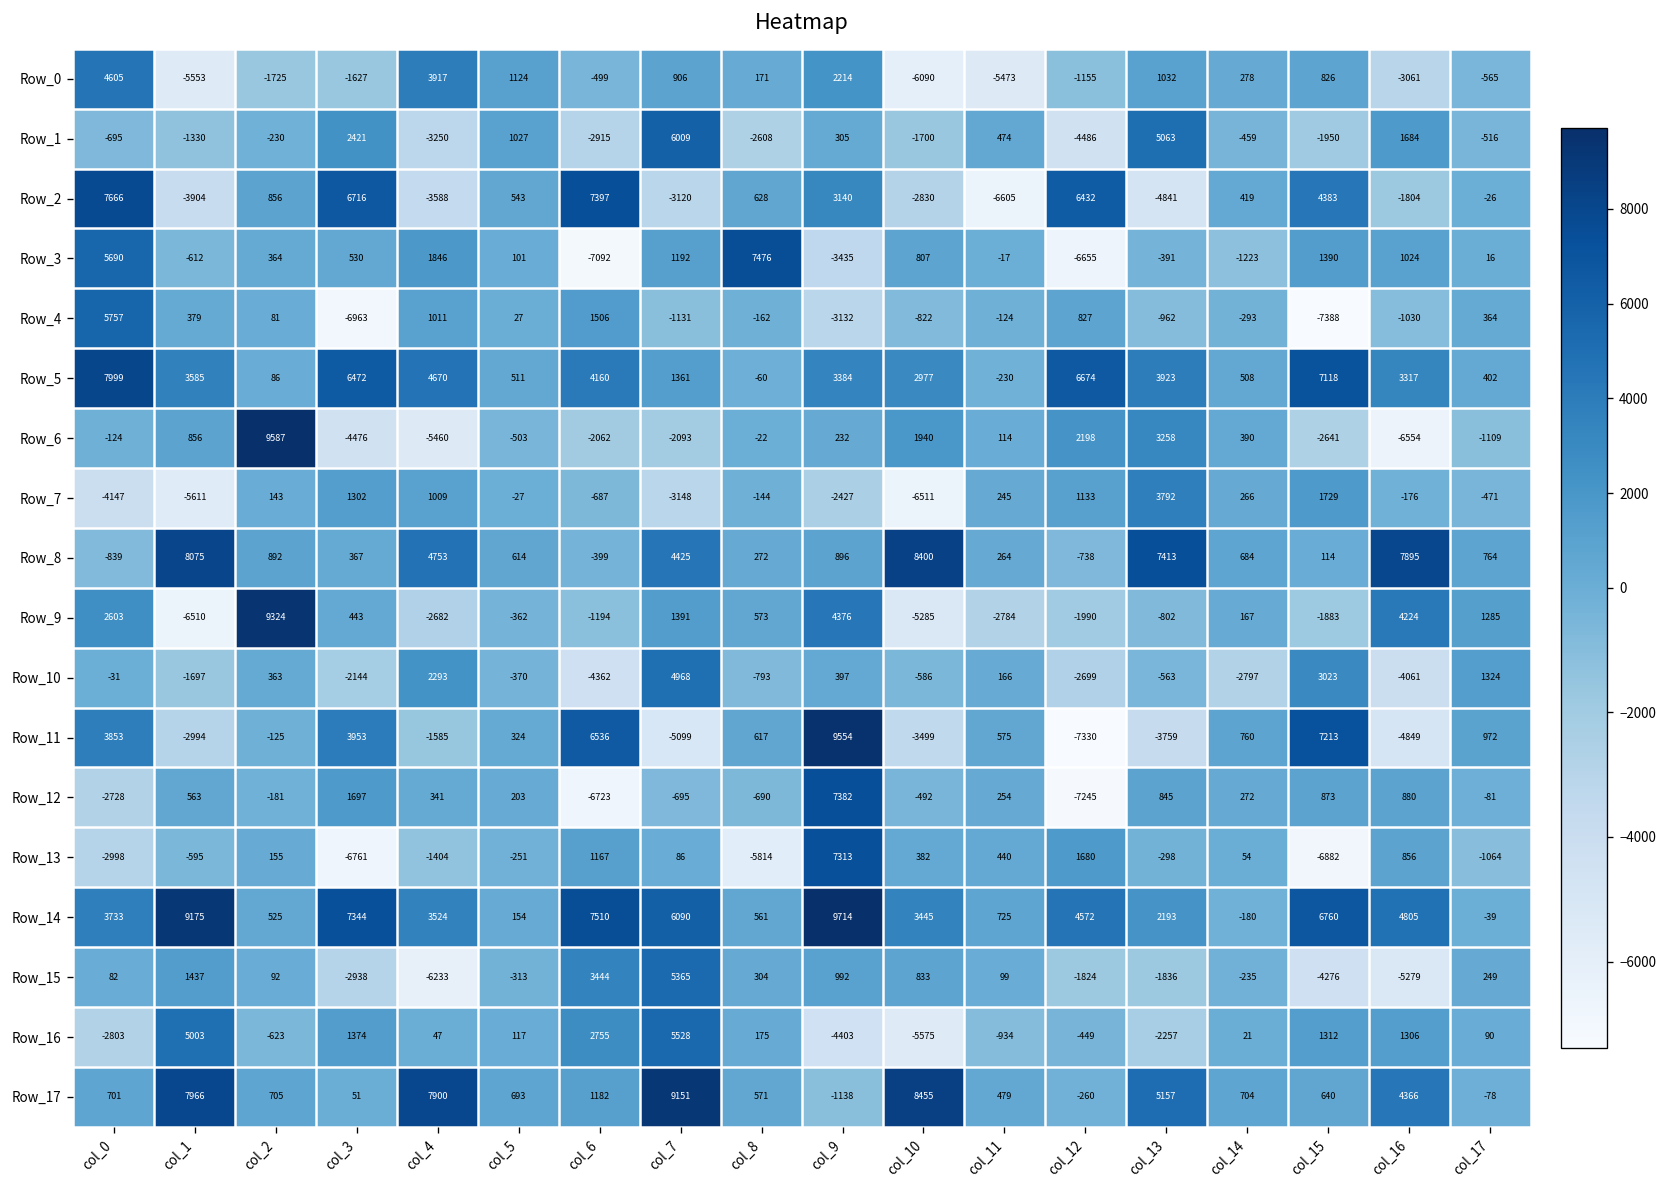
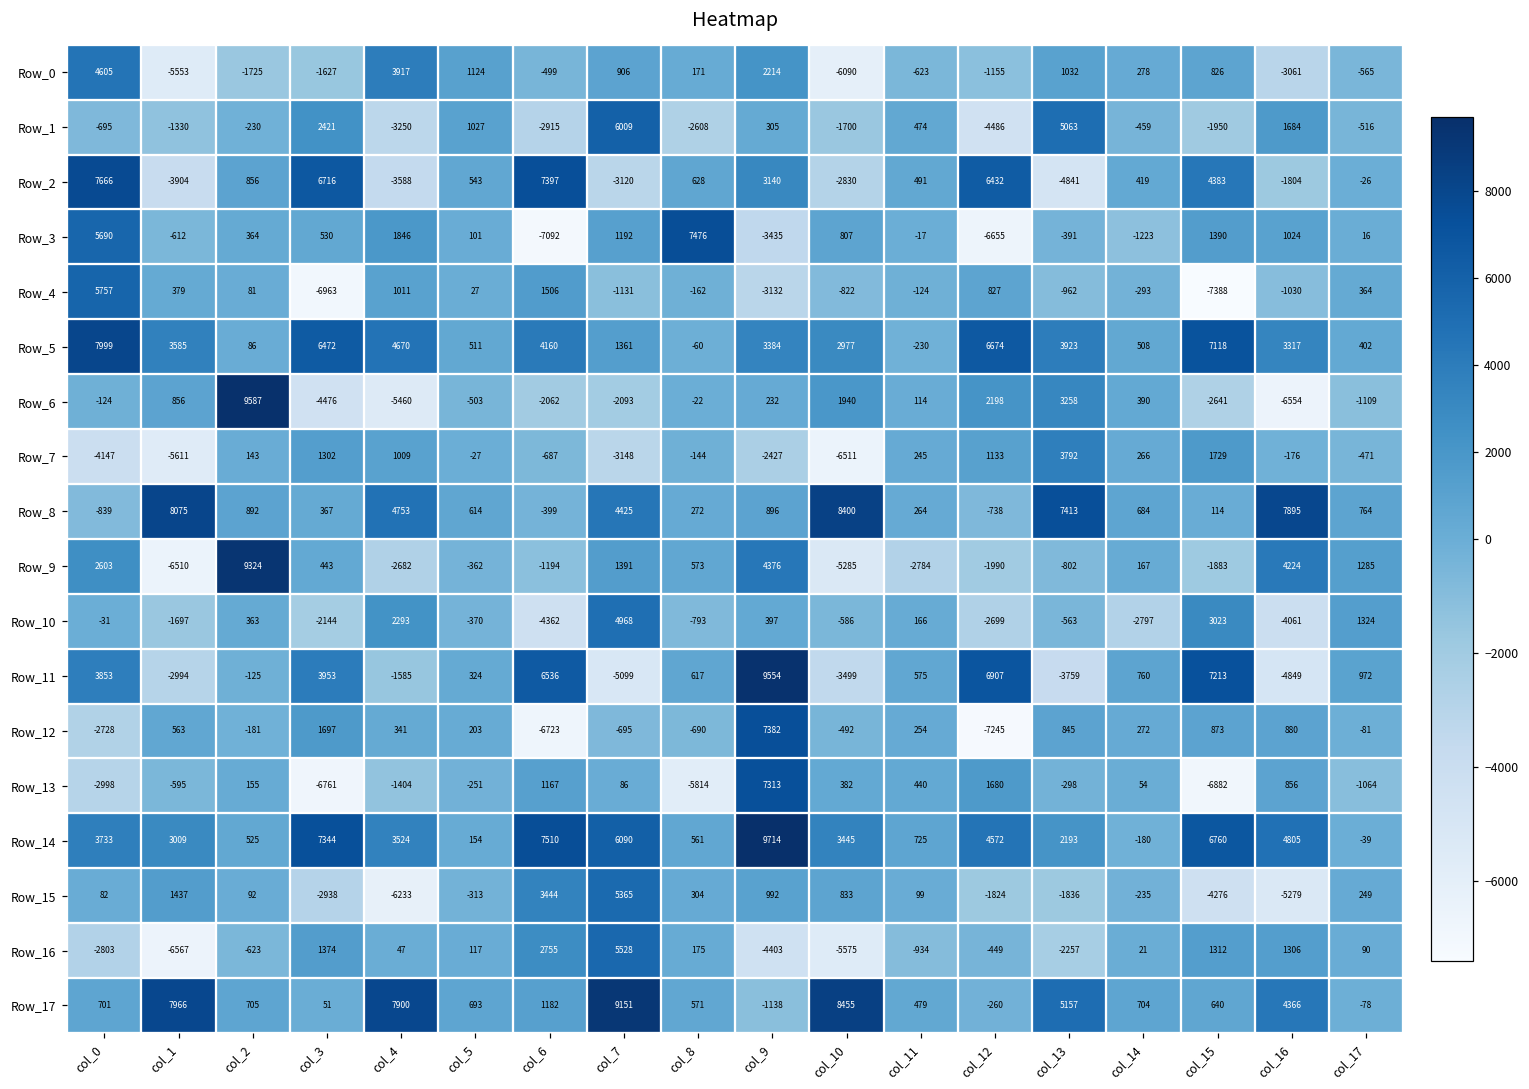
  {
    "Row_0": {
      "col_0": 4605,
      "col_1": -5553,
      "col_2": -1725,
      "col_3": -1627,
      "col_4": 3917,
      "col_5": 1124,
      "col_6": -499,
      "col_7": 906,
      "col_8": 171,
      "col_9": 2214,
      "col_10": -6090,
-     "col_11": -5473,
+     "col_11": -623,
      "col_12": -1155,
      "col_13": 1032,
      "col_14": 278,
      "col_15": 826,
      "col_16": -3061,
      "col_17": -565
    },
    "Row_2": {
      "col_0": 7666,
      "col_1": -3904,
      "col_2": 856,
      "col_3": 6716,
      "col_4": -3588,
      "col_5": 543,
      "col_6": 7397,
      "col_7": -3120,
      "col_8": 628,
      "col_9": 3140,
      "col_10": -2830,
-     "col_11": -6605,
+     "col_11": 491,
      "col_12": 6432,
      "col_13": -4841,
      "col_14": 419,
      "col_15": 4383,
      "col_16": -1804,
      "col_17": -26
    },
    "Row_11": {
      "col_0": 3853,
      "col_1": -2994,
      "col_2": -125,
      "col_3": 3953,
      "col_4": -1585,
      "col_5": 324,
      "col_6": 6536,
      "col_7": -5099,
      "col_8": 617,
      "col_9": 9554,
      "col_10": -3499,
      "col_11": 575,
-     "col_12": -7330,
+     "col_12": 6907,
      "col_13": -3759,
      "col_14": 760,
      "col_15": 7213,
      "col_16": -4849,
      "col_17": 972
    },
    "Row_14": {
      "col_0": 3733,
-     "col_1": 9175,
+     "col_1": 3009,
      "col_2": 525,
      "col_3": 7344,
      "col_4": 3524,
      "col_5": 154,
      "col_6": 7510,
      "col_7": 6090,
      "col_8": 561,
      "col_9": 9714,
      "col_10": 3445,
      "col_11": 725,
      "col_12": 4572,
      "col_13": 2193,
      "col_14": -180,
      "col_15": 6760,
      "col_16": 4805,
      "col_17": -39
    },
    "Row_16": {
      "col_0": -2803,
-     "col_1": 5003,
+     "col_1": -6567,
      "col_2": -623,
      "col_3": 1374,
      "col_4": 47,
      "col_5": 117,
      "col_6": 2755,
      "col_7": 5528,
      "col_8": 175,
      "col_9": -4403,
      "col_10": -5575,
      "col_11": -934,
      "col_12": -449,
      "col_13": -2257,
      "col_14": 21,
      "col_15": 1312,
      "col_16": 1306,
      "col_17": 90
    }
  }
